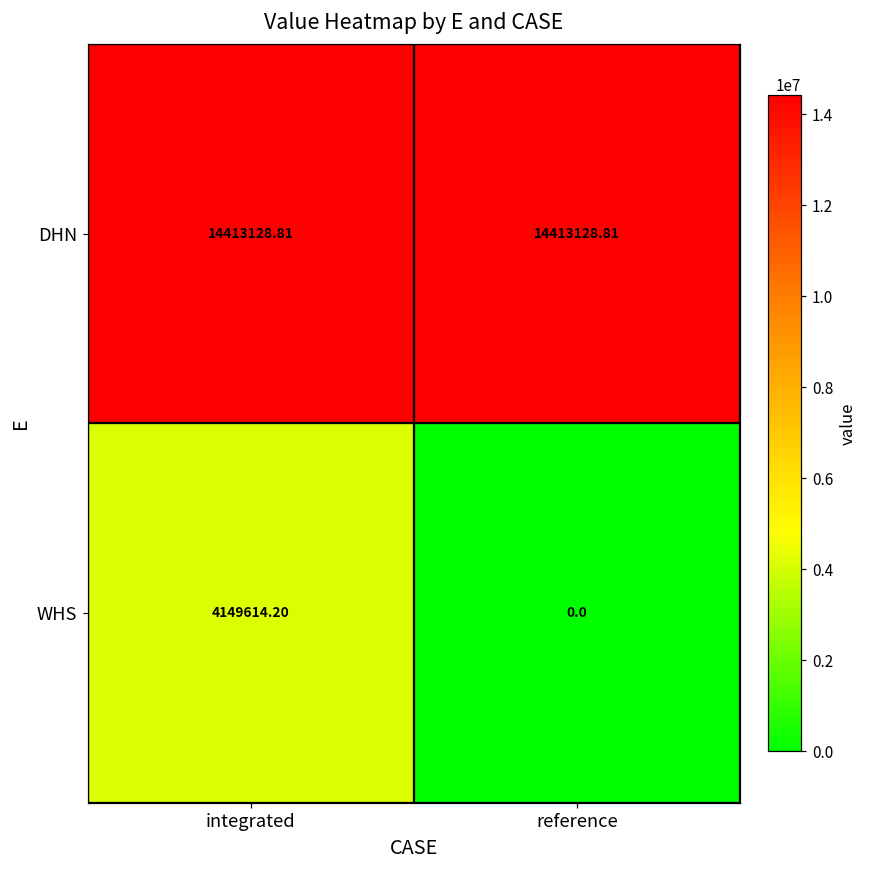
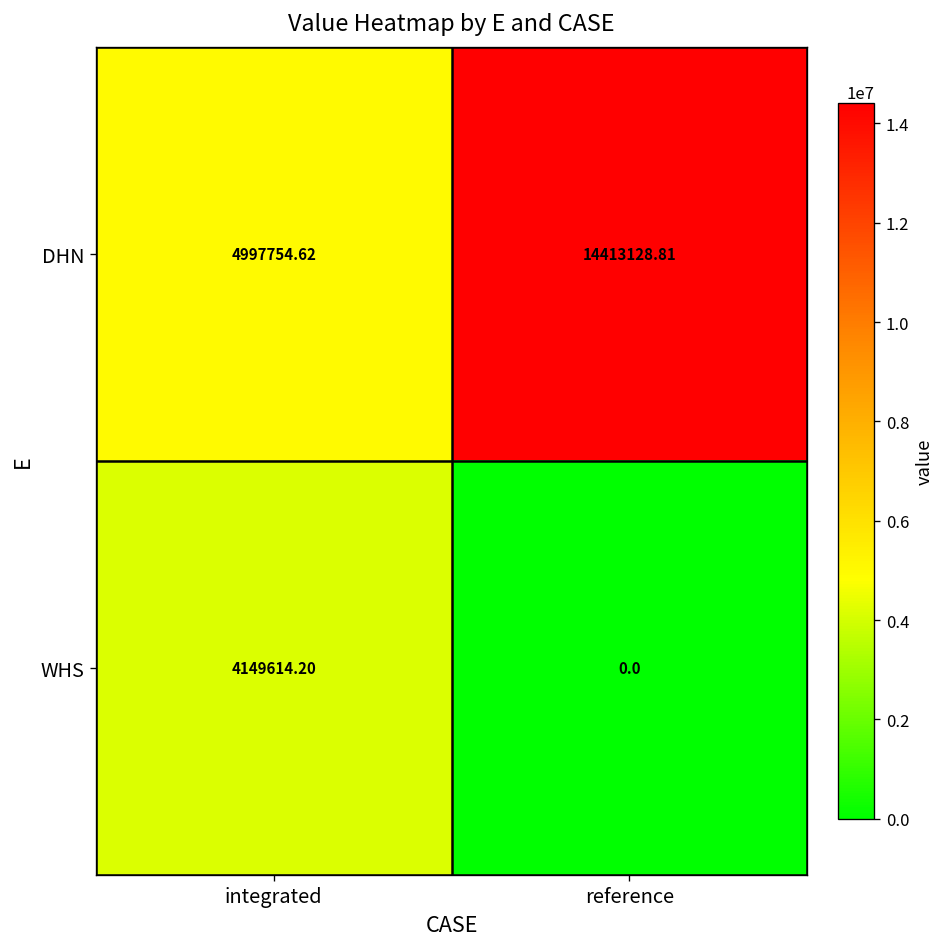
  {
    "DHN": {
-     "integrated": 14413128.81,
+     "integrated": 4997754.62,
      "reference": 14413128.81
    },
    "WHS": {
      "integrated": 4149614.20,
      "reference": 0.0
    }
  }
